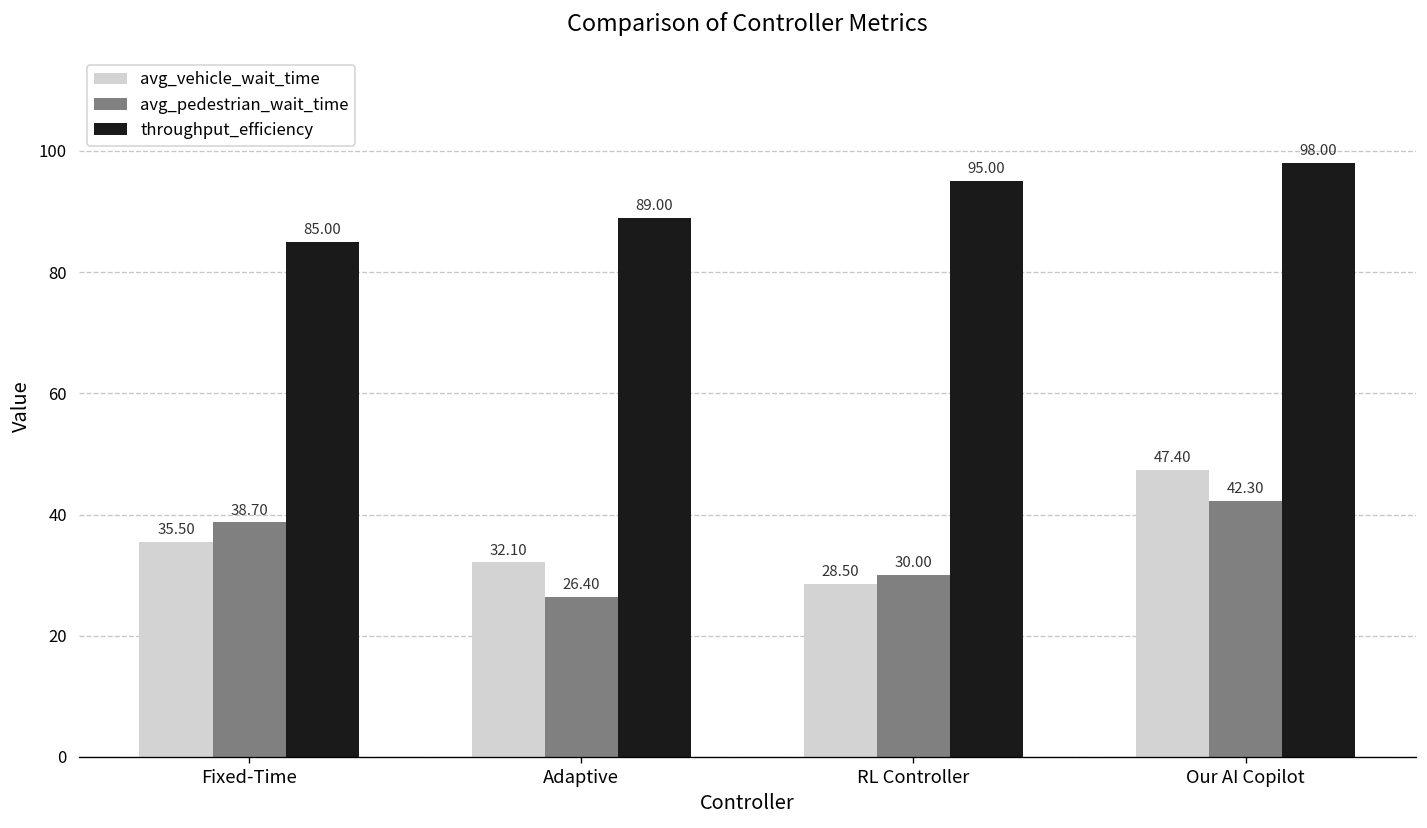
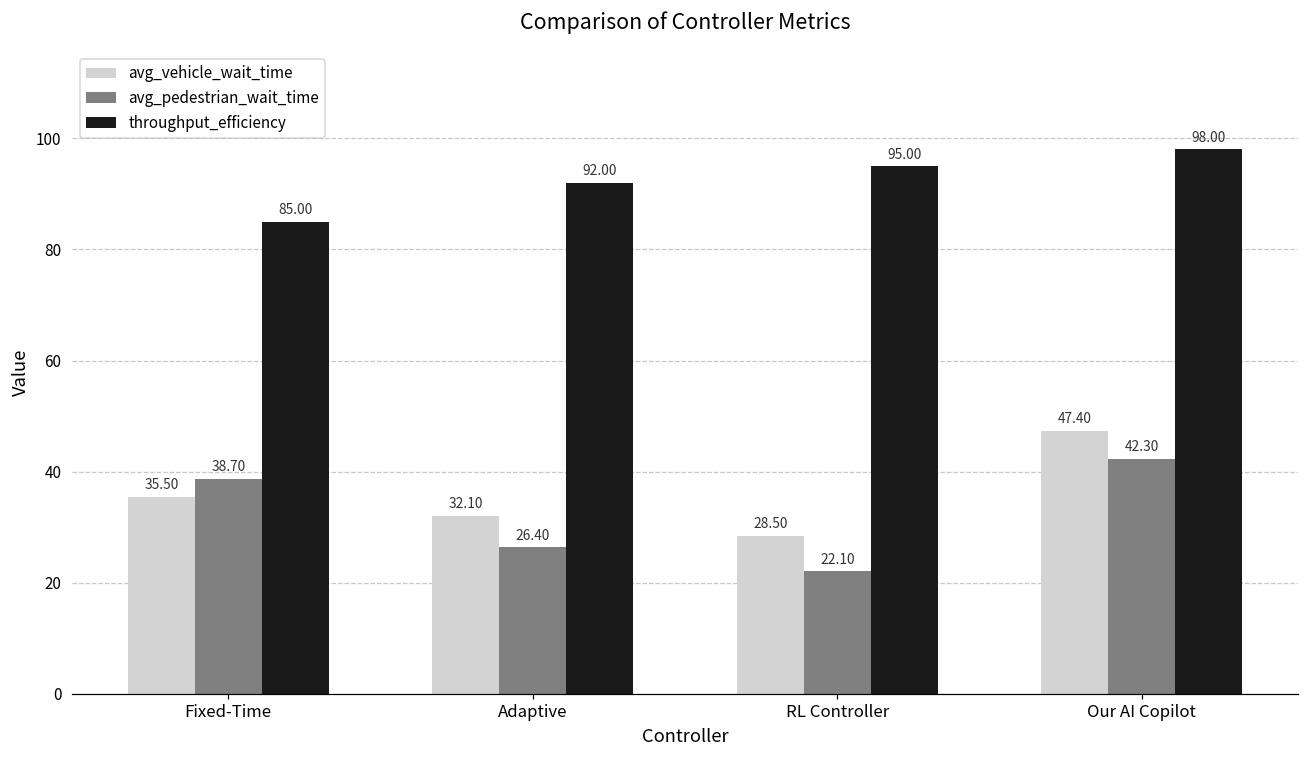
  {
    "avg_vehicle_wait_time": {
      "Fixed-Time": 35.50,
      "Adaptive": 32.10,
      "RL Controller": 28.50,
      "Our AI Copilot": 47.40
    },
    "avg_pedestrian_wait_time": {
      "Fixed-Time": 38.70,
      "Adaptive": 26.40,
-     "RL Controller": 30.00,
+     "RL Controller": 22.10,
      "Our AI Copilot": 42.30
    },
    "throughput_efficiency": {
      "Fixed-Time": 85.00,
-     "Adaptive": 89.00,
+     "Adaptive": 92.00,
      "RL Controller": 95.00,
      "Our AI Copilot": 98.00
    }
  }
